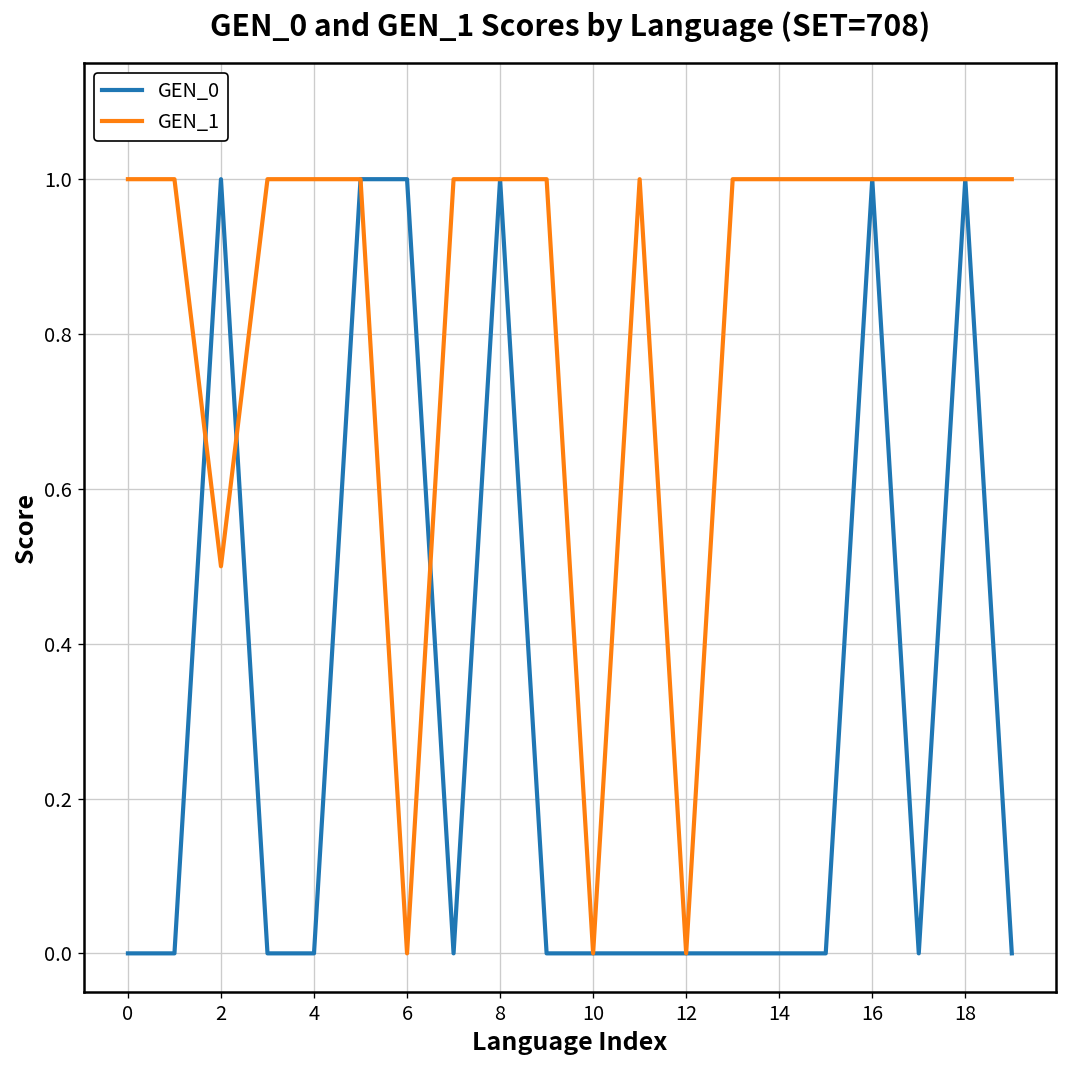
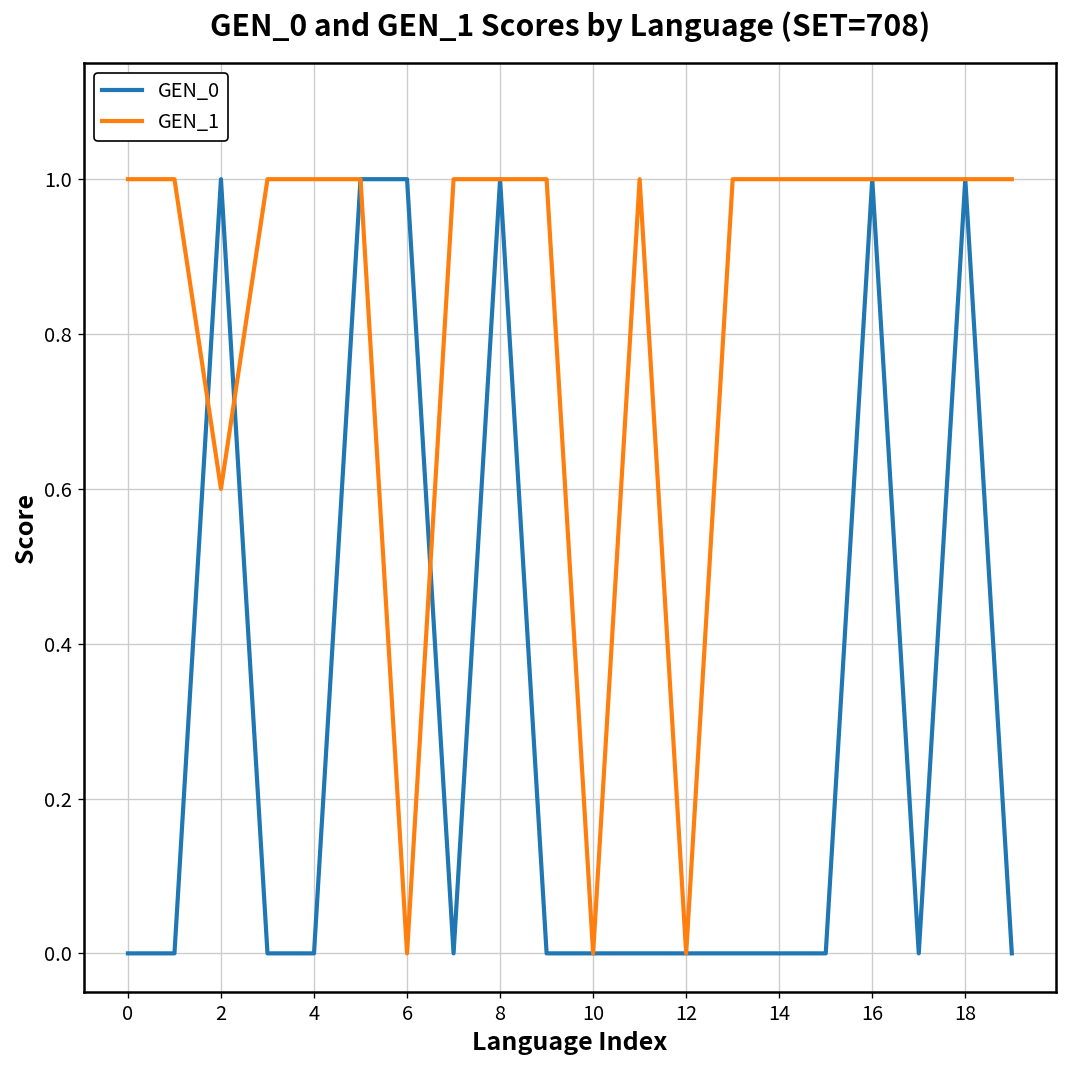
  {
    "GEN_0": {
      "0": 0.0,
      "2": 1.0,
      "4": 0.0,
      "6": 1.0,
      "14": 0.0
    },
    "GEN_1": {
      "0": 1.0,
-     "2": 0.5,
+     "2": 0.6,
      "4": 1.0,
      "6": 0.0,
      "14": 1.0
    }
  }
